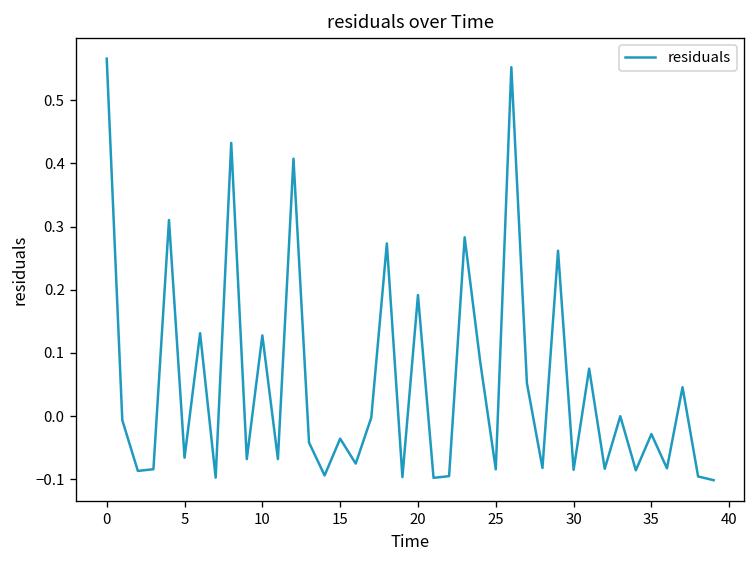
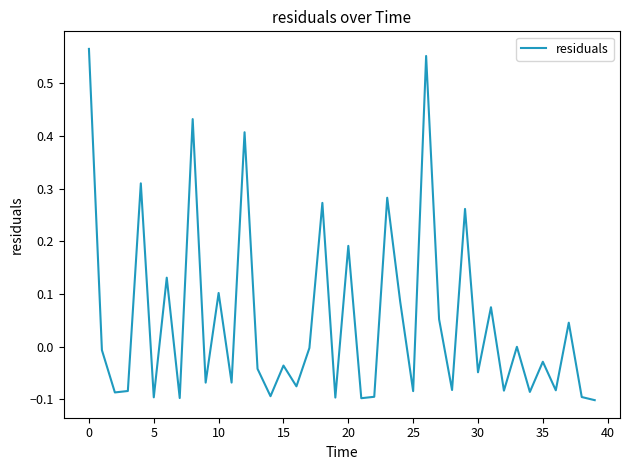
  {
    "0": 0.57,
-   "5": -0.07,
-   "10": 0.13,
+   "5": -0.10,
+   "10": 0.10,
    "15": -0.04,
    "20": 0.19,
    "25": -0.08,
-   "30": -0.08,
+   "30": -0.05,
    "35": -0.03
  }
